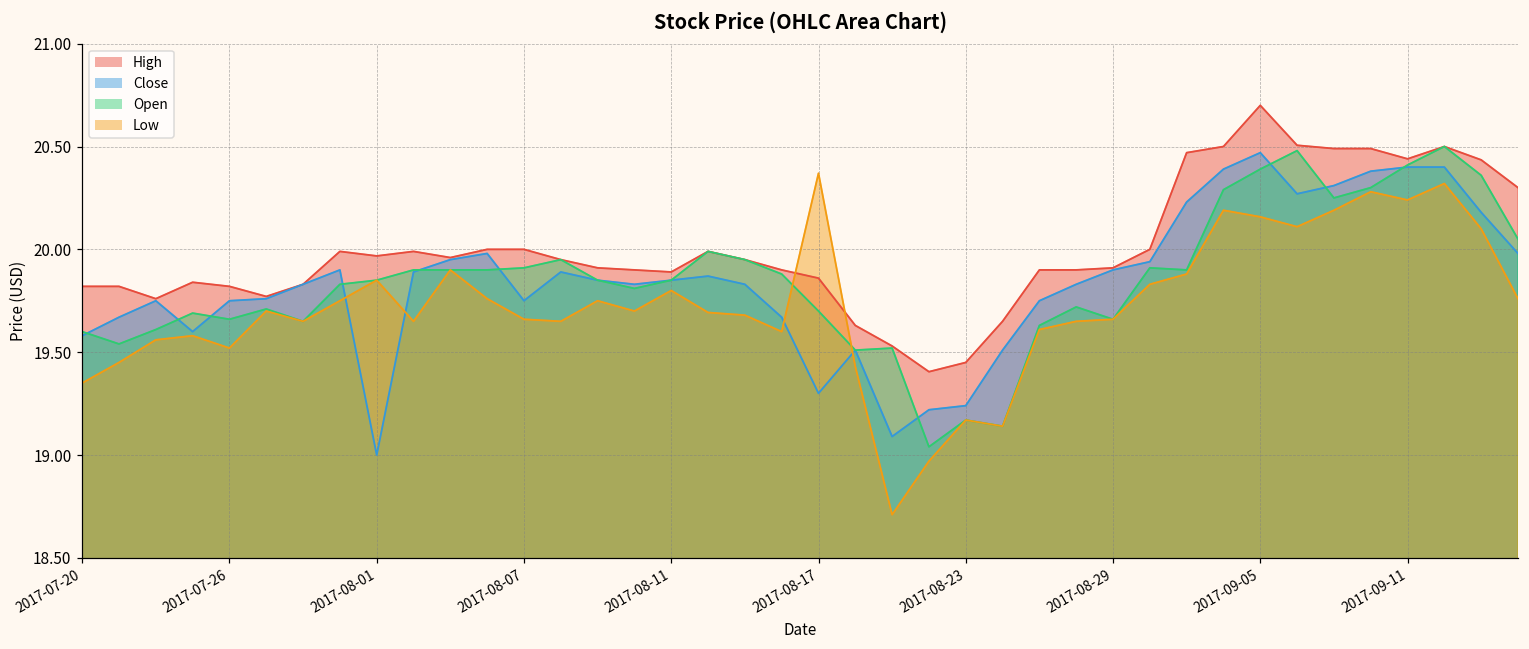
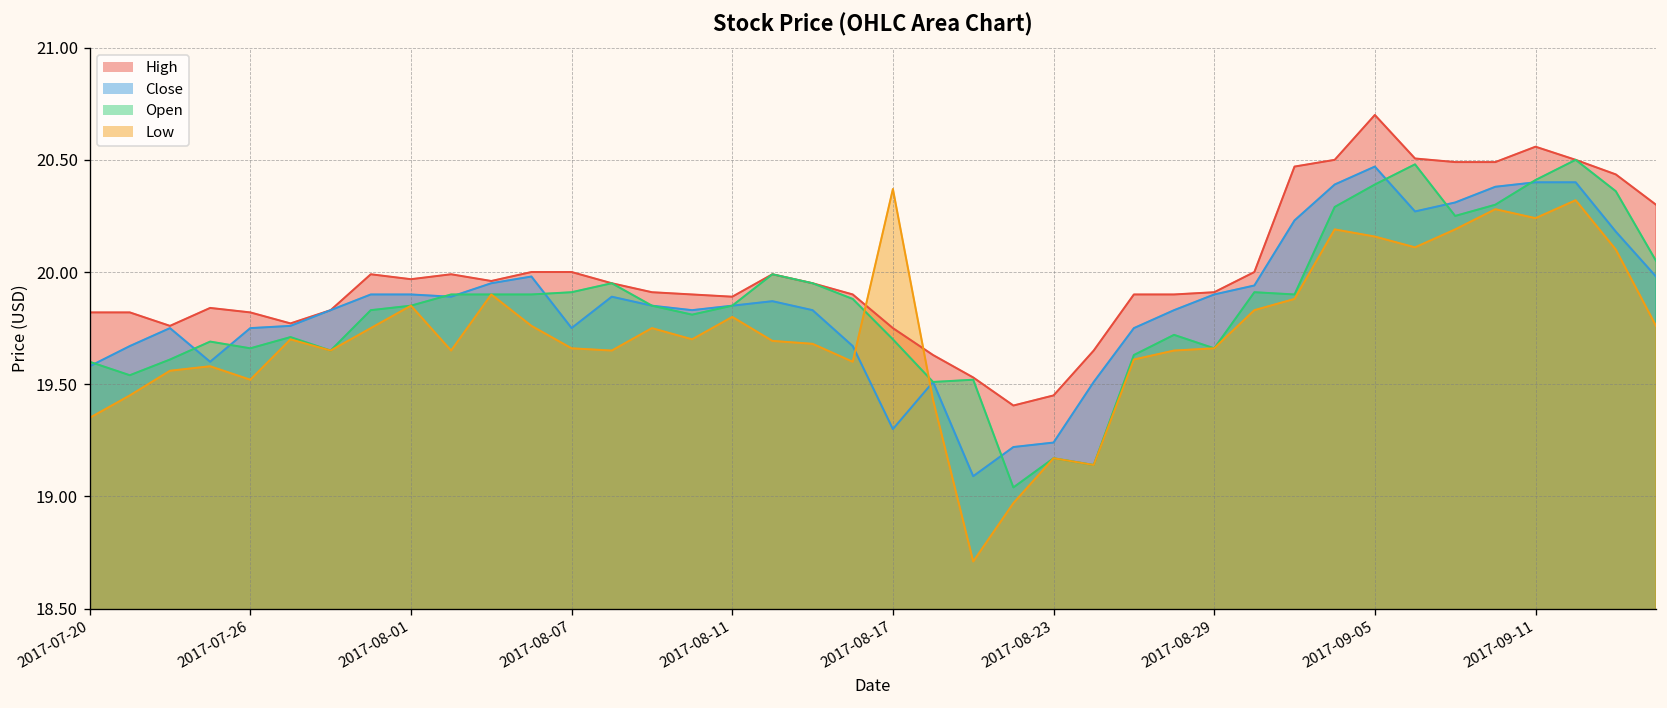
  {
    "High": {
      "2017-07-20": 19.82,
      "2017-07-26": 19.82,
      "2017-08-01": 19.97,
      "2017-08-07": 20.00,
      "2017-08-11": 19.89,
-     "2017-08-17": 19.86,
+     "2017-08-17": 19.75,
      "2017-08-23": 19.45,
      "2017-09-05": 20.70,
-     "2017-09-11": 20.44
+     "2017-09-11": 20.56
    },
    "Close": {
      "2017-07-20": 19.58,
      "2017-07-26": 19.75,
-     "2017-08-01": 19.0,
+     "2017-08-01": 19.9,
      "2017-08-07": 19.75,
      "2017-08-17": 19.3,
      "2017-08-23": 19.24,
      "2017-09-05": 20.47
    },
    "Open": {
      "2017-07-20": 19.60,
      "2017-07-26": 19.66,
      "2017-08-07": 19.91,
      "2017-08-17": 19.70,
      "2017-09-05": 20.39
    },
    "Low": {
      "2017-07-20": 19.35,
      "2017-07-26": 19.52,
      "2017-08-07": 19.66,
      "2017-08-11": 19.80,
      "2017-08-17": 20.37,
      "2017-09-05": 20.16,
      "2017-09-11": 20.24
    }
  }
